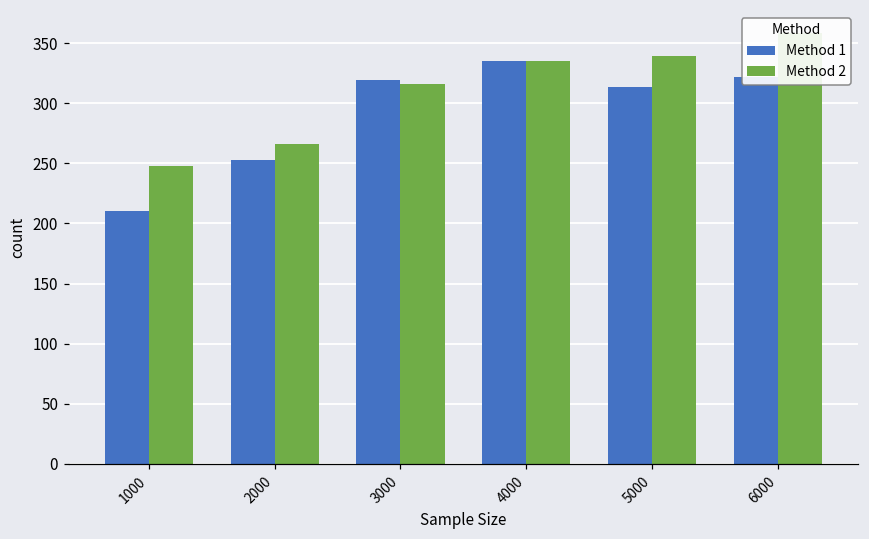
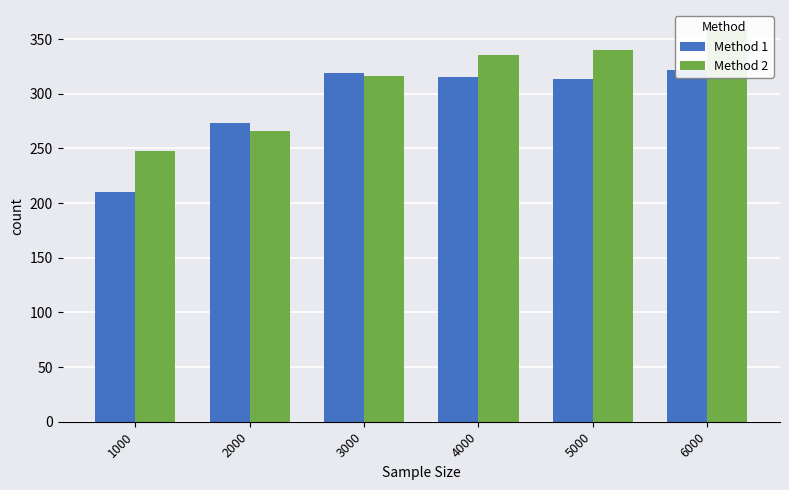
  {
    "Method 1": {
      "1000": 211,
-     "2000": 253,
+     "2000": 273,
      "3000": 319,
-     "4000": 335,
+     "4000": 315,
      "5000": 314
    },
    "Method 2": {
      "1000": 248,
      "2000": 266,
      "3000": 316,
      "4000": 335,
      "5000": 340
    }
  }
